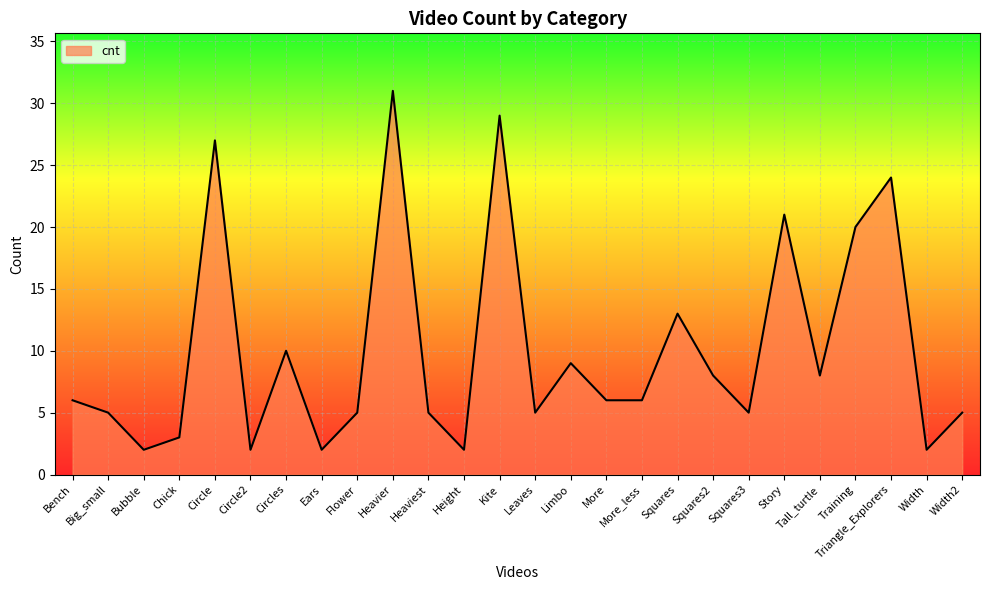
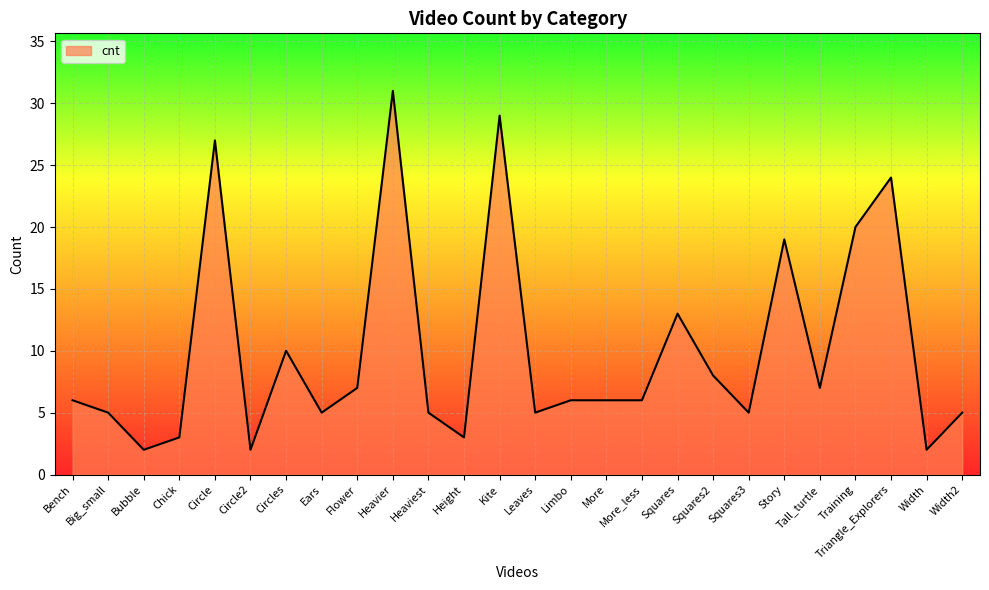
  {
    "Bench": 6,
    "Big_small": 5,
    "Bubble": 2,
    "Chick": 3,
    "Circle": 27,
    "Circle2": 2,
    "Circles": 10,
-   "Ears": 2,
-   "Flower": 5,
+   "Ears": 5,
+   "Flower": 7,
    "Heavier": 31,
    "Heaviest": 5,
-   "Height": 2,
+   "Height": 3,
    "Kite": 29,
    "Leaves": 5,
-   "Limbo": 9,
+   "Limbo": 6,
    "More": 6,
    "More_less": 6,
    "Squares": 13,
    "Squares2": 8,
    "Squares3": 5,
-   "Story": 21,
-   "Tall_turtle": 8,
+   "Story": 19,
+   "Tall_turtle": 7,
    "Training": 20,
    "Triangle_Explorers": 24,
    "Width": 2,
    "Width2": 5
  }
